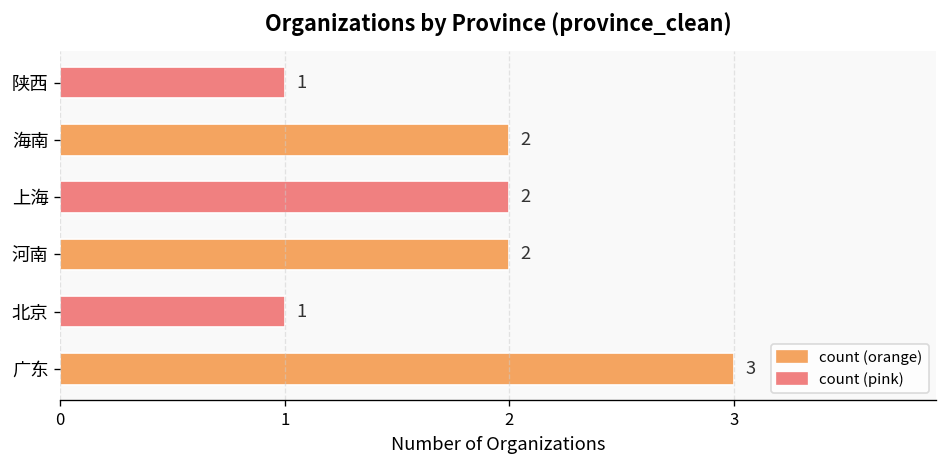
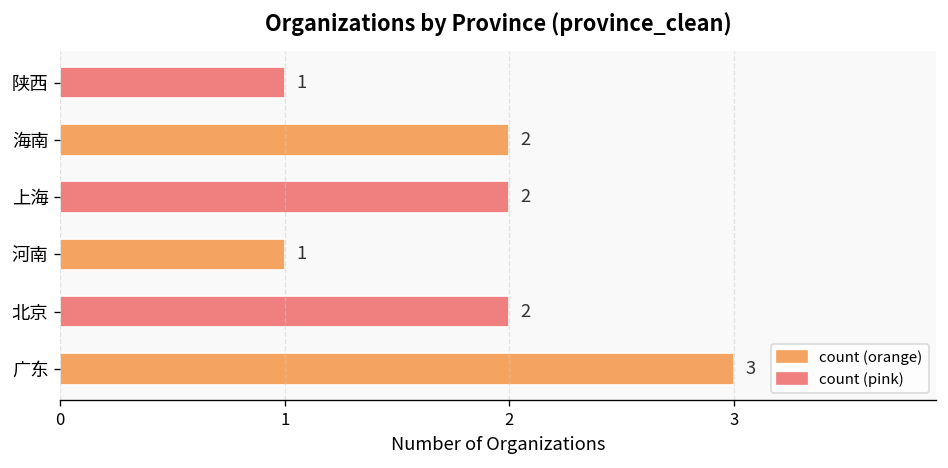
  {
    "陕西": 1,
    "海南": 2,
    "上海": 2,
-   "河南": 2,
-   "北京": 1,
+   "河南": 1,
+   "北京": 2,
    "广东": 3
  }
